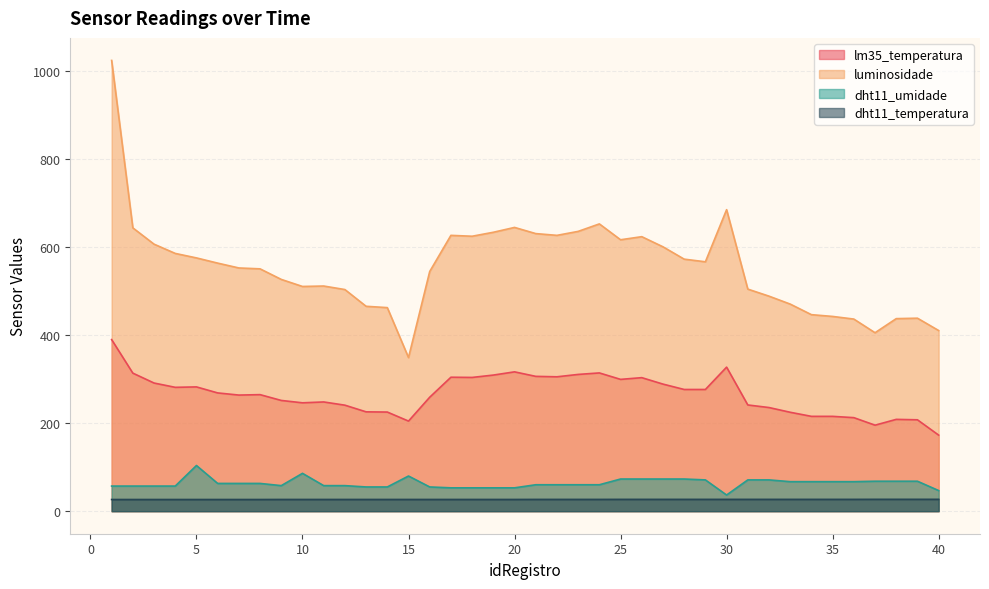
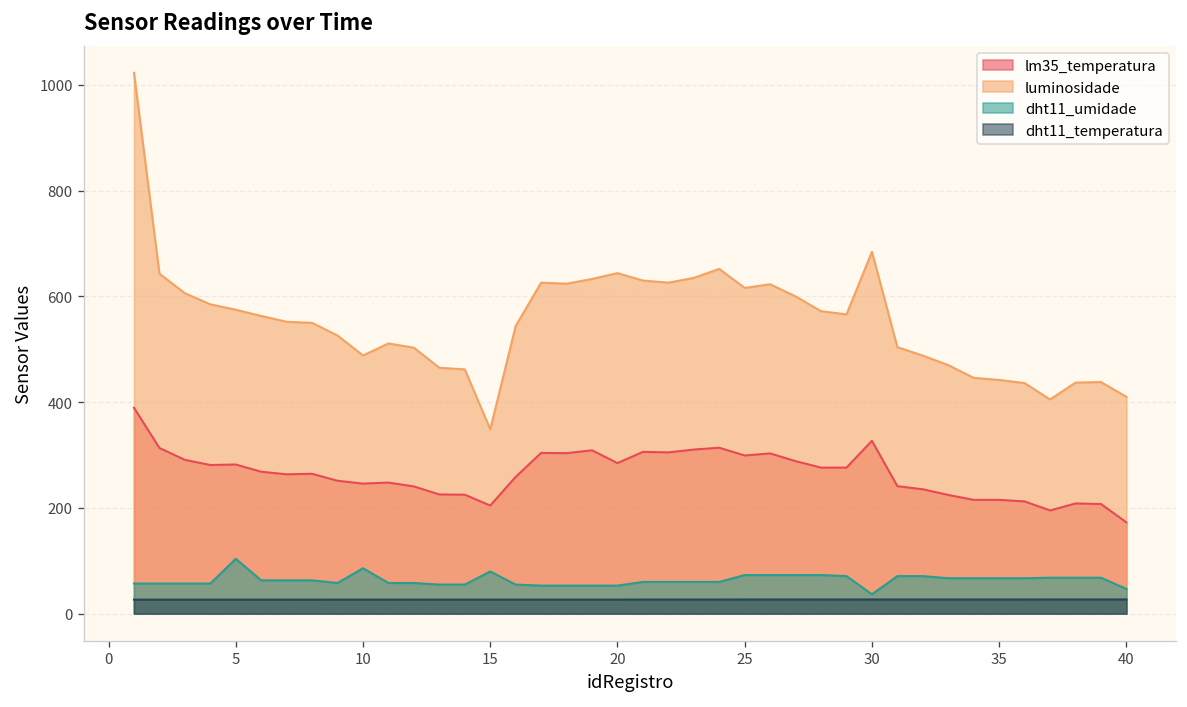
  {
    "lm35_temperatura": {
      "5": 280,
      "10": 250,
      "15": 200,
-     "20": 320,
+     "20": 280,
      "25": 300,
      "30": 330,
      "35": 220,
      "40": 170
    },
    "luminosidade": {
      "5": 570,
-     "10": 510,
+     "10": 490,
      "15": 350,
      "20": 640,
      "25": 620,
      "30": 680,
      "35": 440,
      "40": 410
    },
    "dht11_umidade": {
      "5": 100,
      "10": 90,
      "15": 80,
      "20": 50,
      "25": 70,
      "30": 40,
      "35": 70,
      "40": 50
    },
    "dht11_temperatura": {
      "5": 30,
      "10": 30,
      "15": 30,
      "20": 30,
      "25": 30,
      "30": 30,
      "35": 30,
      "40": 30
    }
  }
